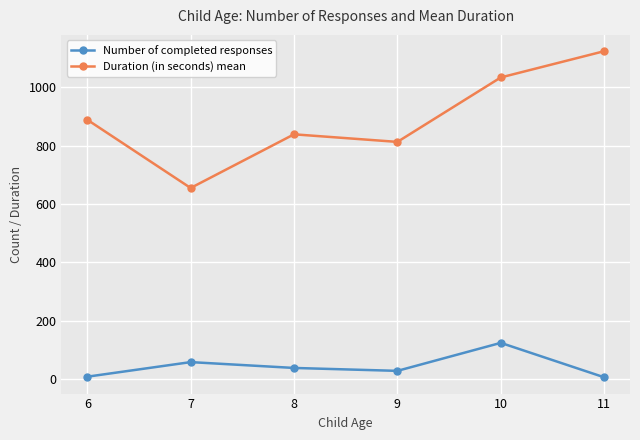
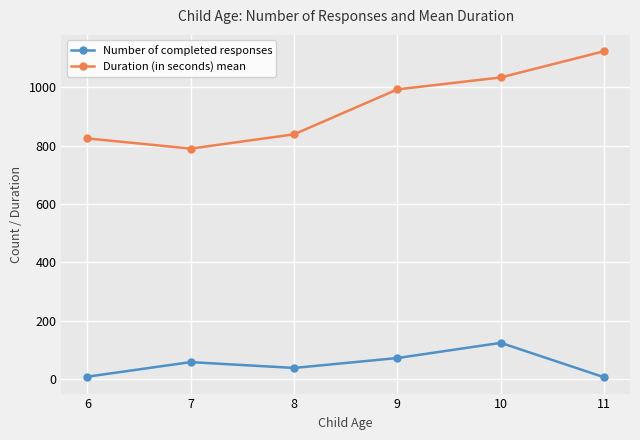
  {
    "Number of completed responses": {
      "6": 10,
      "7": 60,
      "8": 40,
-     "9": 30,
+     "9": 70,
      "10": 120,
      "11": 10
    },
    "Duration (in seconds) mean": {
-     "6": 890,
-     "7": 660,
+     "6": 830,
+     "7": 790,
      "8": 840,
-     "9": 810,
+     "9": 990,
      "10": 1030,
      "11": 1120
    }
  }
